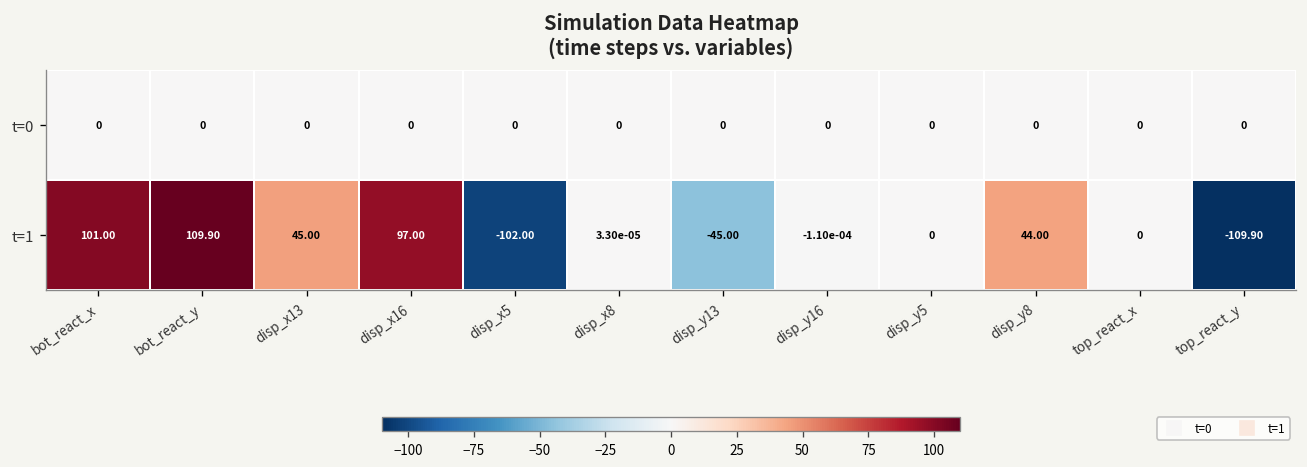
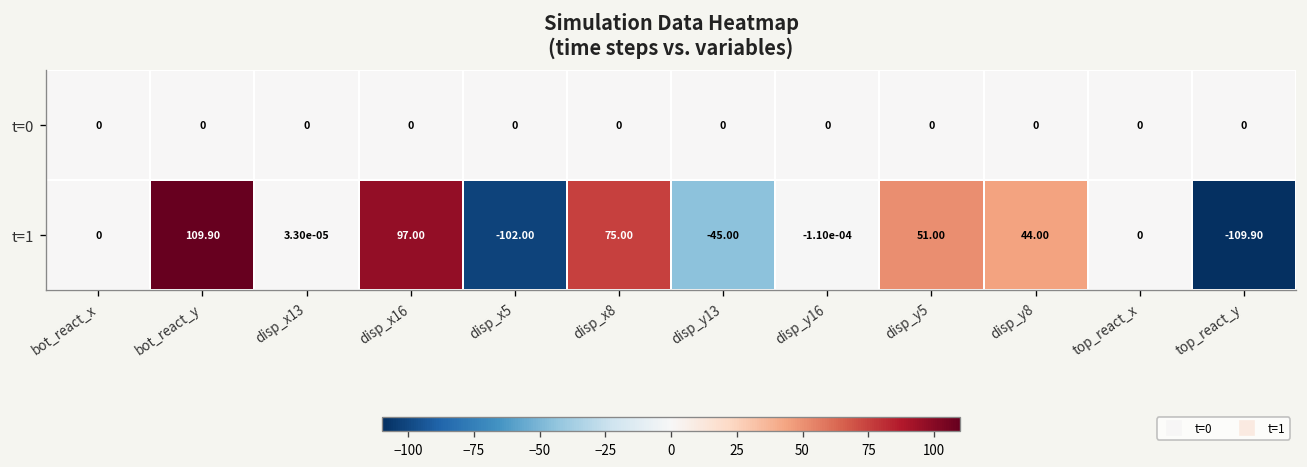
  {
    "t=0": {
      "bot_react_x": "0",
      "bot_react_y": "0",
      "disp_x13": "0",
      "disp_x16": "0",
      "disp_x5": "0",
      "disp_x8": "0",
      "disp_y13": "0",
      "disp_y16": "0",
      "disp_y5": "0",
      "disp_y8": "0",
      "top_react_x": "0",
      "top_react_y": "0"
    },
    "t=1": {
-     "bot_react_x": "101.00",
+     "bot_react_x": "0",
      "bot_react_y": "109.90",
-     "disp_x13": "45.00",
+     "disp_x13": "3.30e-05",
      "disp_x16": "97.00",
      "disp_x5": "-102.00",
-     "disp_x8": "3.30e-05",
+     "disp_x8": "75.00",
      "disp_y13": "-45.00",
      "disp_y16": "-1.10e-04",
-     "disp_y5": "0",
+     "disp_y5": "51.00",
      "disp_y8": "44.00",
      "top_react_x": "0",
      "top_react_y": "-109.90"
    }
  }
